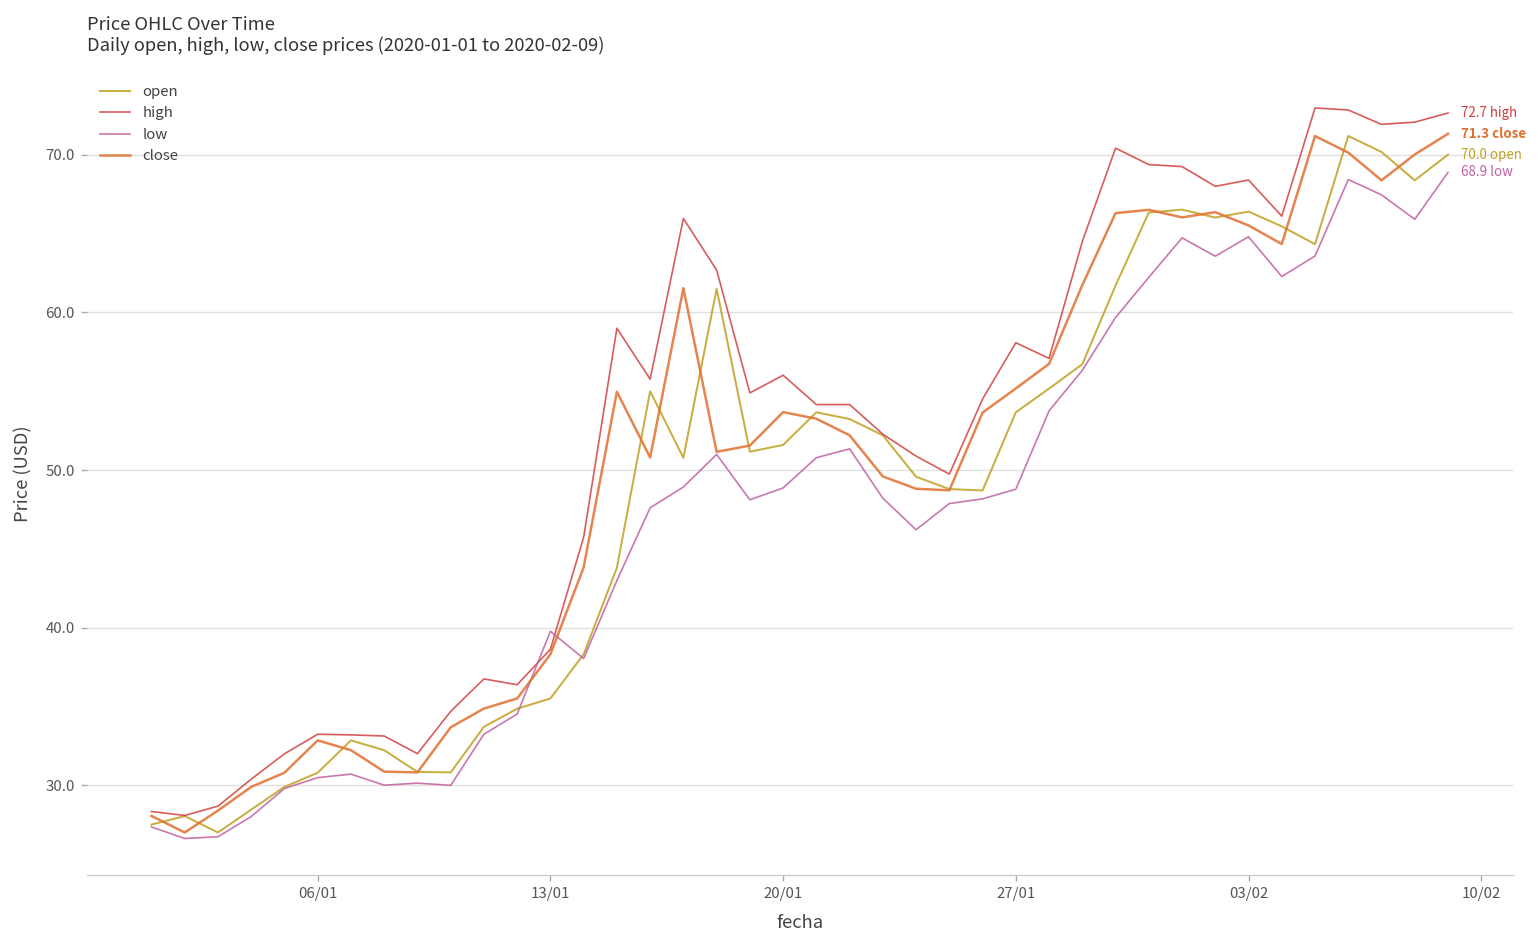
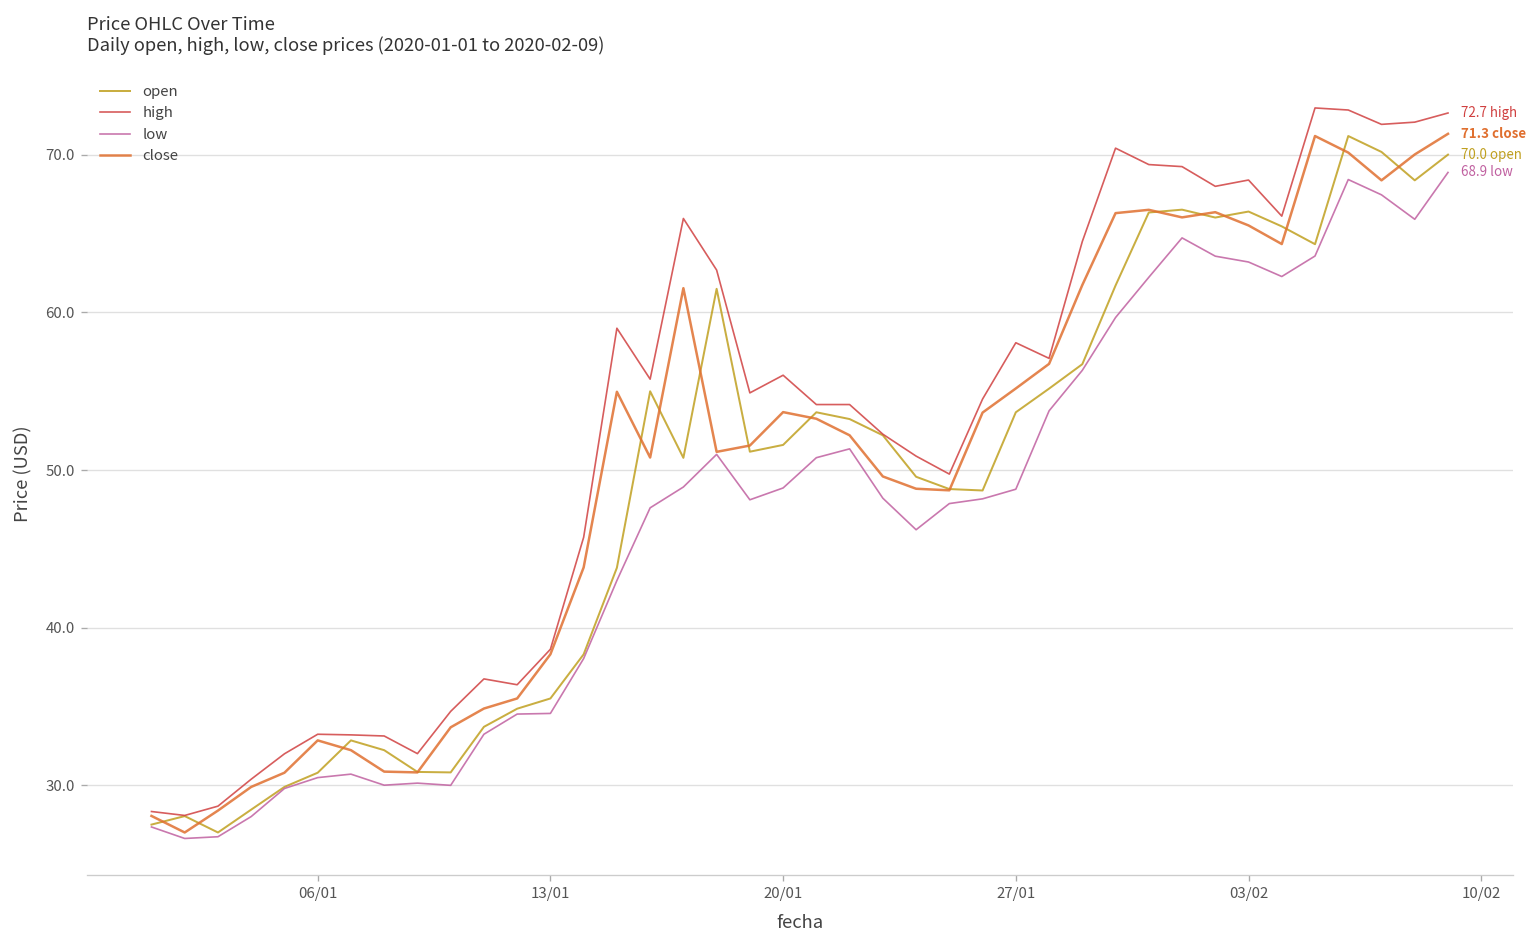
  {
    "low": {
      "06/01": 30.5,
-     "13/01": 39.8,
+     "13/01": 34.6,
      "20/01": 48.9,
      "27/01": 48.8,
-     "03/02": 64.8
+     "03/02": 63.2
    }
  }
